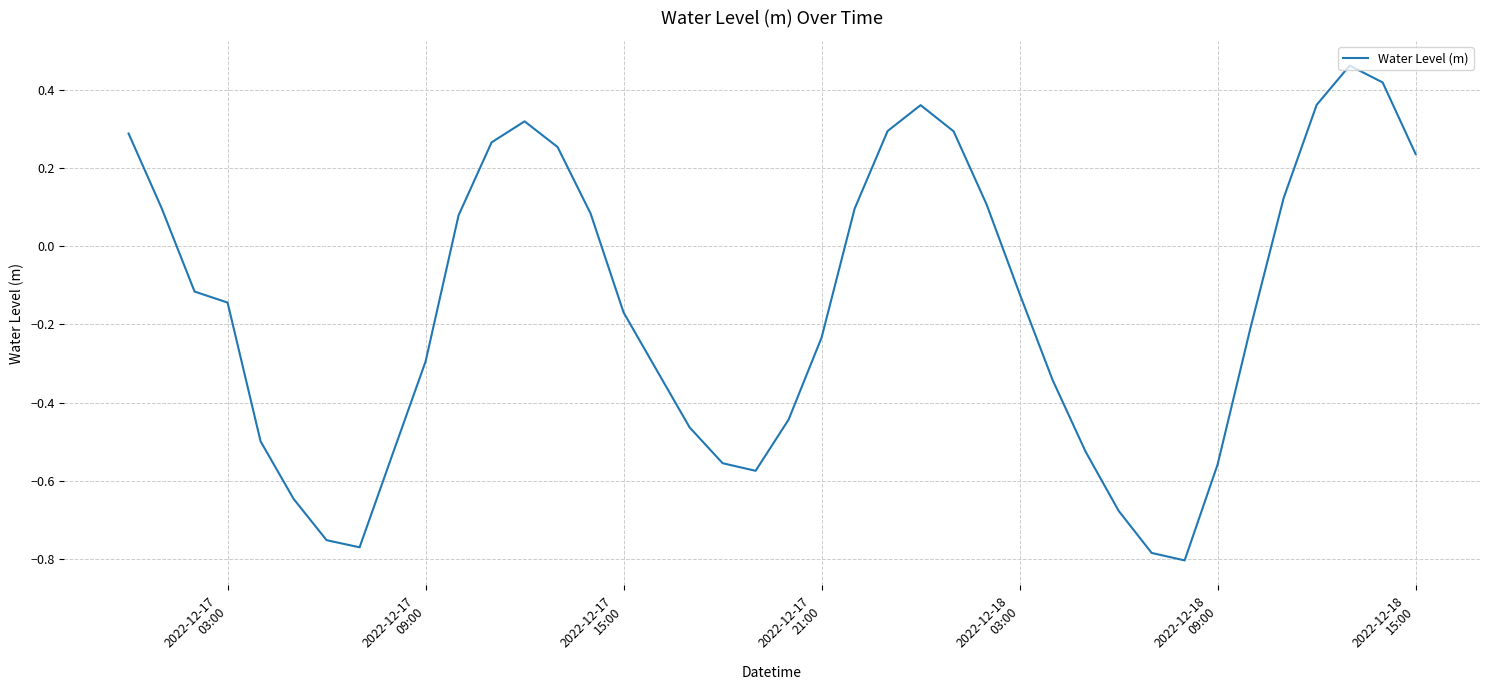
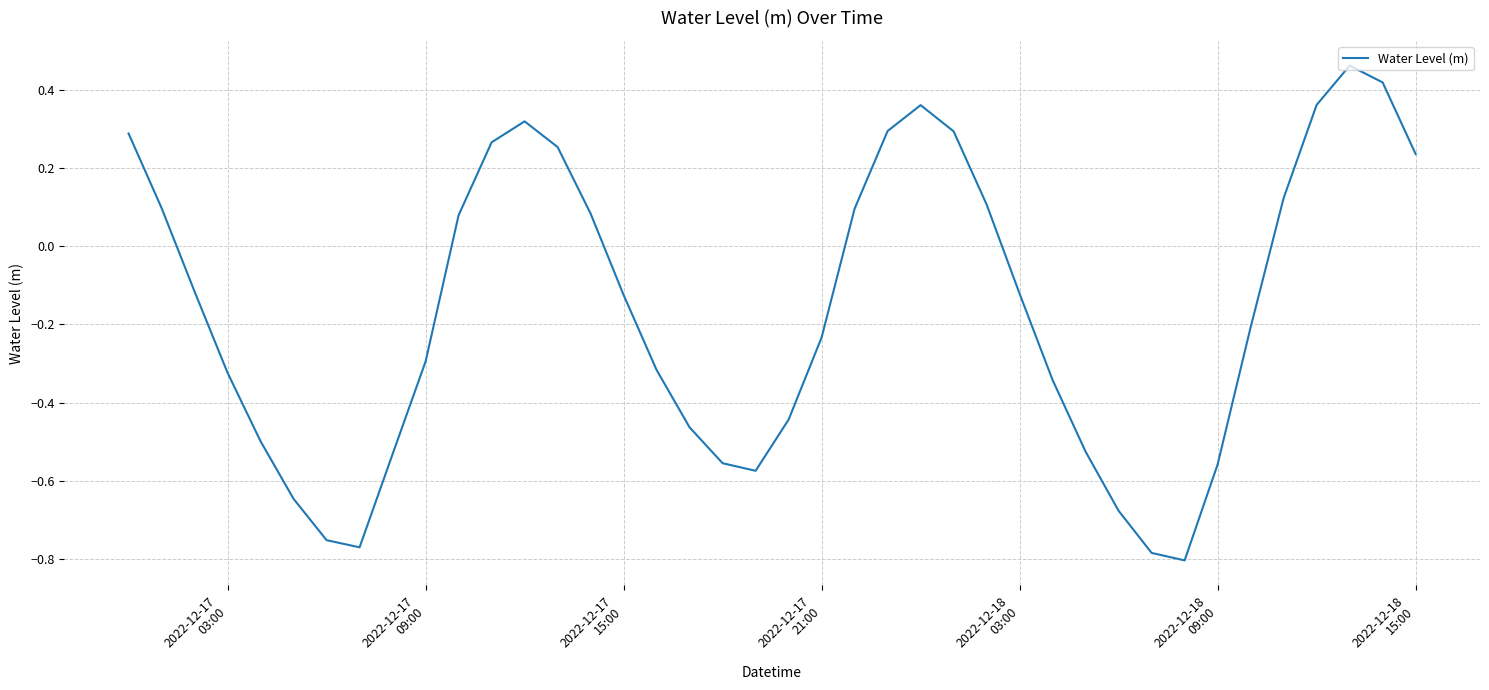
  {
-   "2022-12-17 03:00": -0.14,
+   "2022-12-17 03:00": -0.32,
    "2022-12-17 09:00": -0.29,
-   "2022-12-17 15:00": -0.17,
+   "2022-12-17 15:00": -0.12,
    "2022-12-17 21:00": -0.23,
    "2022-12-18 03:00": -0.12,
    "2022-12-18 09:00": -0.56,
    "2022-12-18 15:00": 0.24
  }
